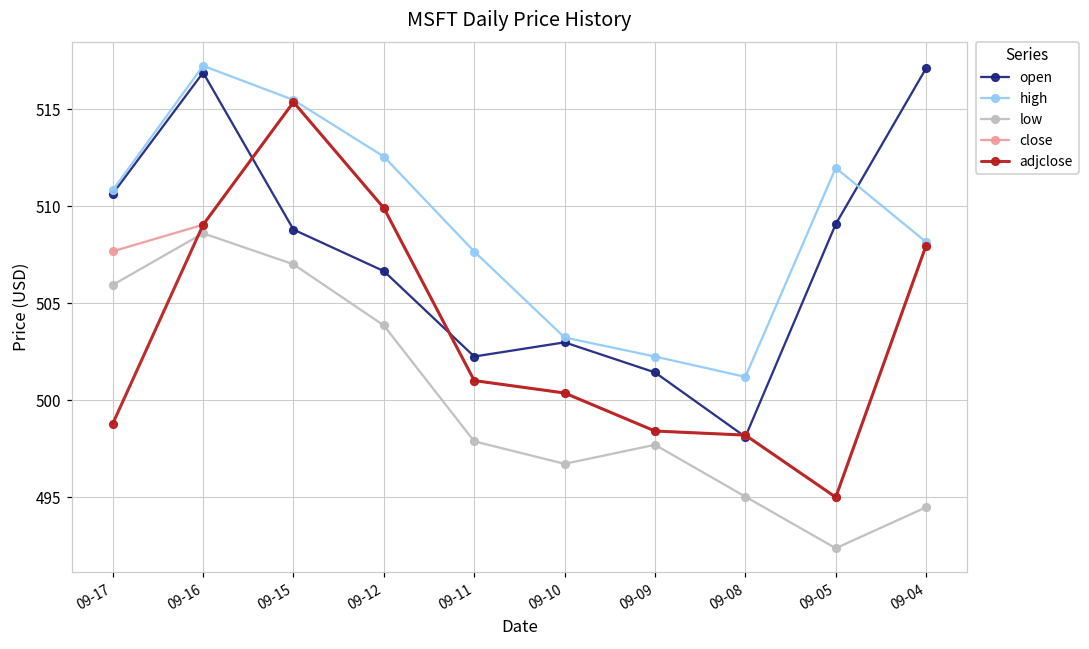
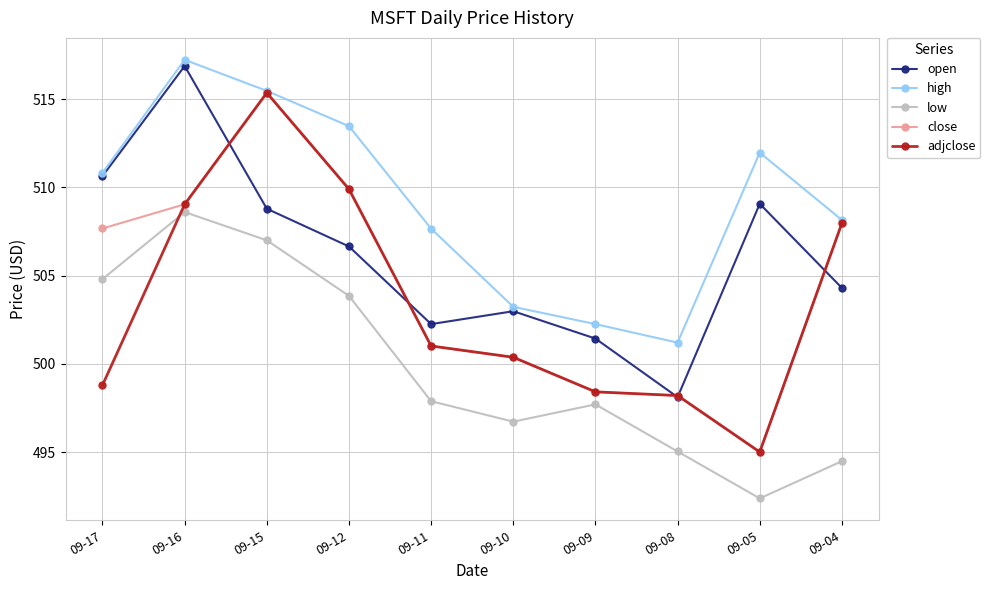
  {
    "open": {
      "09-17": 510.6,
      "09-16": 516.9,
      "09-15": 508.8,
      "09-12": 506.7,
      "09-11": 502.3,
      "09-10": 503.0,
      "09-09": 501.4,
      "09-05": 509.1,
-     "09-04": 517.1
+     "09-04": 504.3
    },
    "high": {
      "09-17": 510.8,
      "09-16": 517.2,
-     "09-12": 512.6,
+     "09-12": 513.5,
      "09-11": 507.7,
      "09-10": 503.2,
      "09-09": 502.3,
      "09-08": 501.2,
      "09-05": 512.0,
      "09-04": 508.2
    },
    "low": {
-     "09-17": 505.9,
+     "09-17": 504.8,
      "09-16": 508.6,
      "09-15": 507.0,
      "09-12": 503.9,
      "09-11": 497.9,
      "09-10": 496.7,
      "09-09": 497.7,
      "09-08": 495.0,
      "09-05": 492.4,
      "09-04": 494.5
    },
    "close": {
      "09-17": 507.7
    },
    "adjclose": {
      "09-17": 498.8
    }
  }
